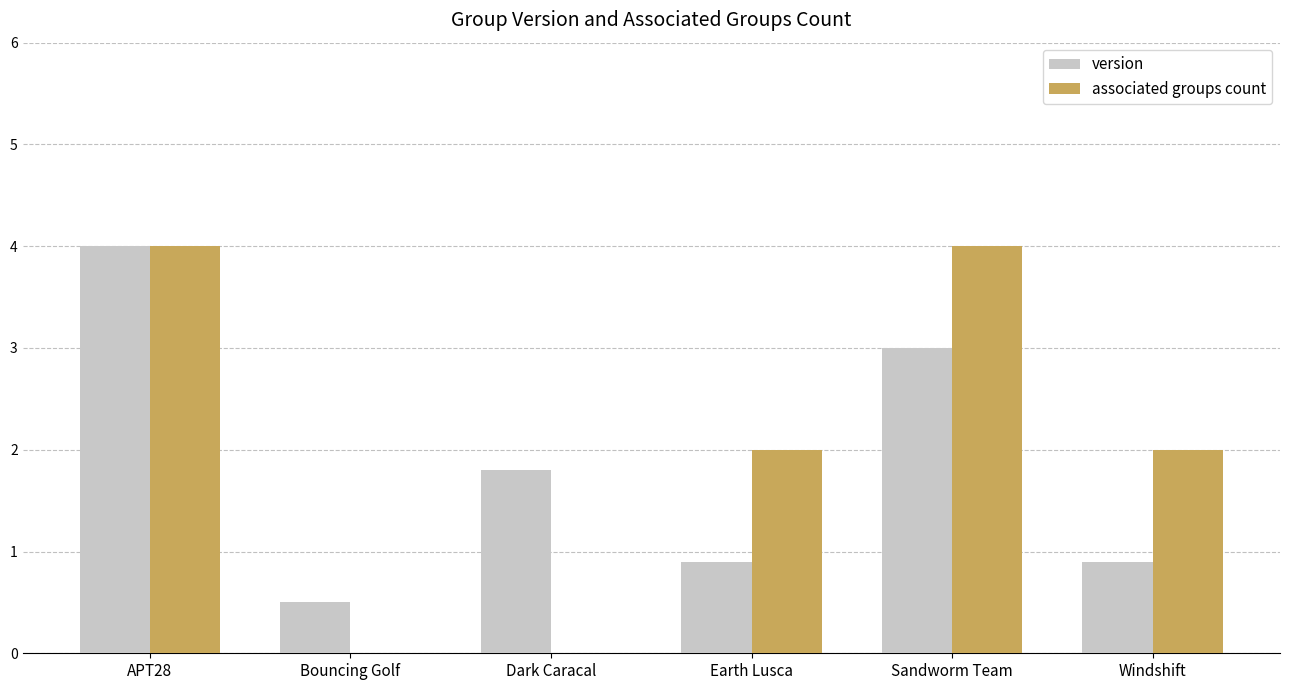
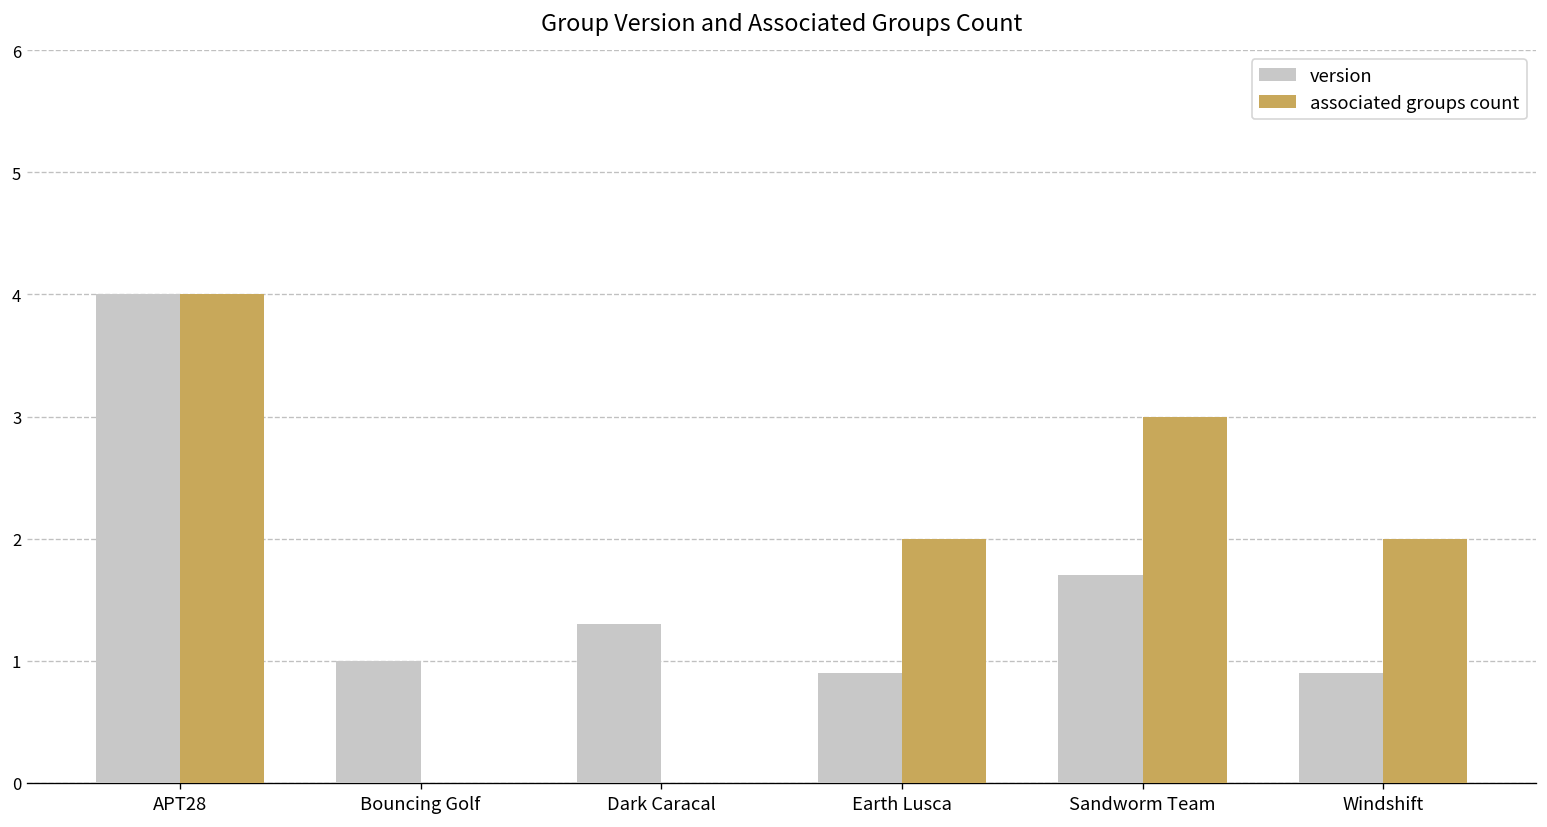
  {
    "version": {
      "APT28": 4.0,
-     "Bouncing Golf": 0.5,
-     "Dark Caracal": 1.8,
+     "Bouncing Golf": 1.0,
+     "Dark Caracal": 1.3,
      "Earth Lusca": 0.9,
-     "Sandworm Team": 3.0,
+     "Sandworm Team": 1.7,
      "Windshift": 0.9
    },
    "associated groups count": {
      "APT28": 4,
      "Bouncing Golf": 0,
      "Dark Caracal": 0,
      "Earth Lusca": 2,
-     "Sandworm Team": 4,
+     "Sandworm Team": 3,
      "Windshift": 2
    }
  }
